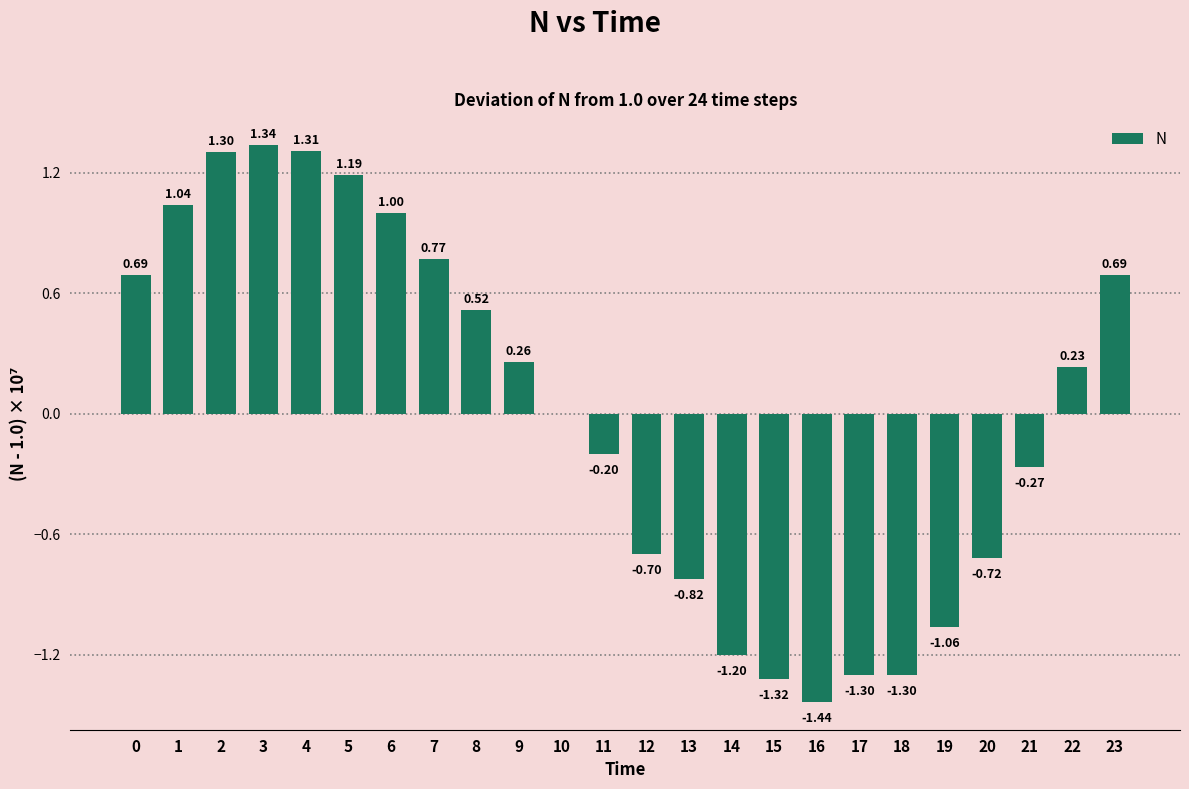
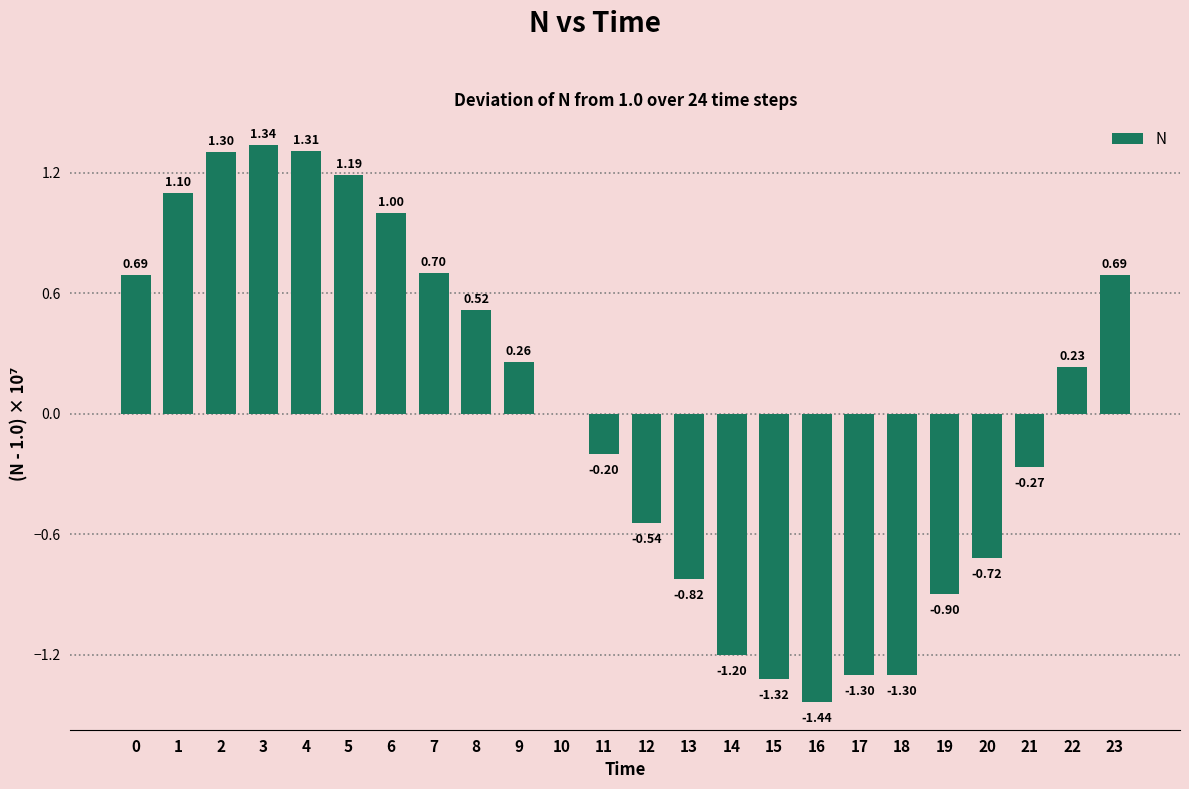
  {
    "0": 0.69,
-   "1": 1.04,
+   "1": 1.10,
    "2": 1.30,
    "3": 1.34,
    "4": 1.31,
    "5": 1.19,
    "6": 1.00,
-   "7": 0.77,
+   "7": 0.70,
    "8": 0.52,
    "9": 0.26,
    "11": -0.20,
-   "12": -0.70,
+   "12": -0.54,
    "13": -0.82,
    "14": -1.20,
    "15": -1.32,
    "16": -1.44,
    "17": -1.30,
    "18": -1.30,
-   "19": -1.06,
+   "19": -0.90,
    "20": -0.72,
    "21": -0.27,
    "22": 0.23,
    "23": 0.69
  }
